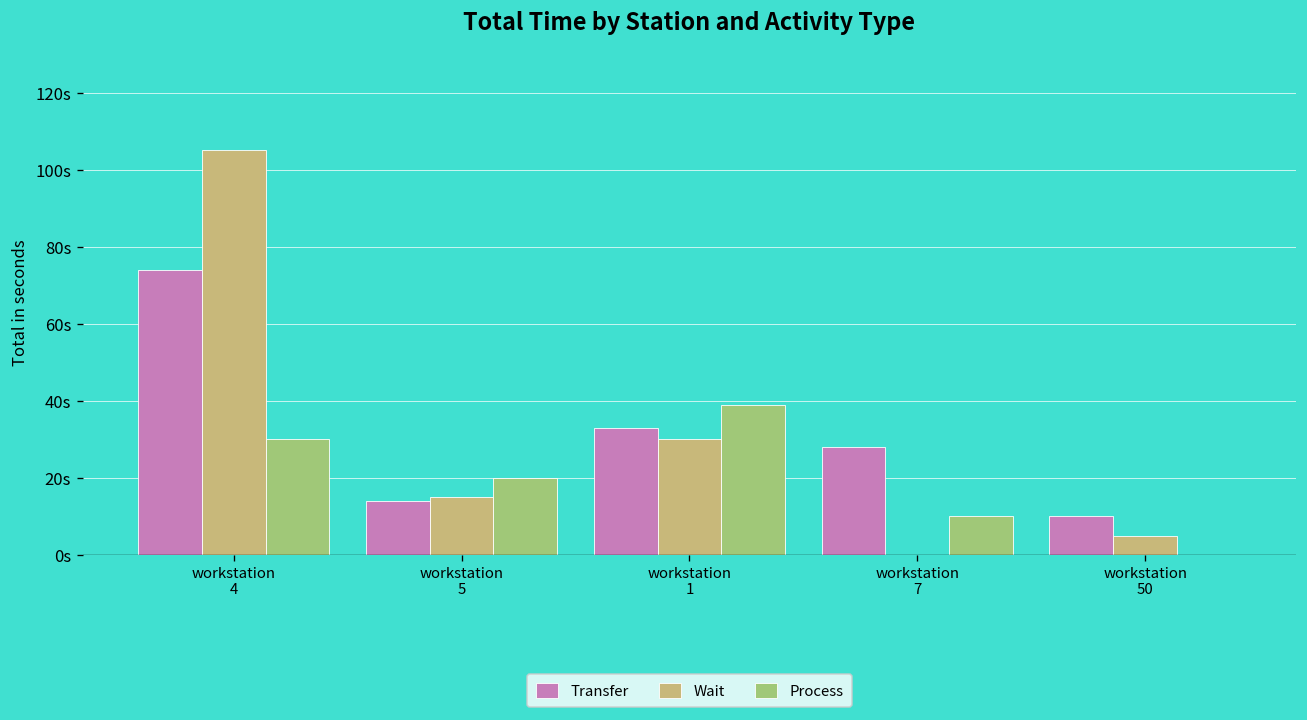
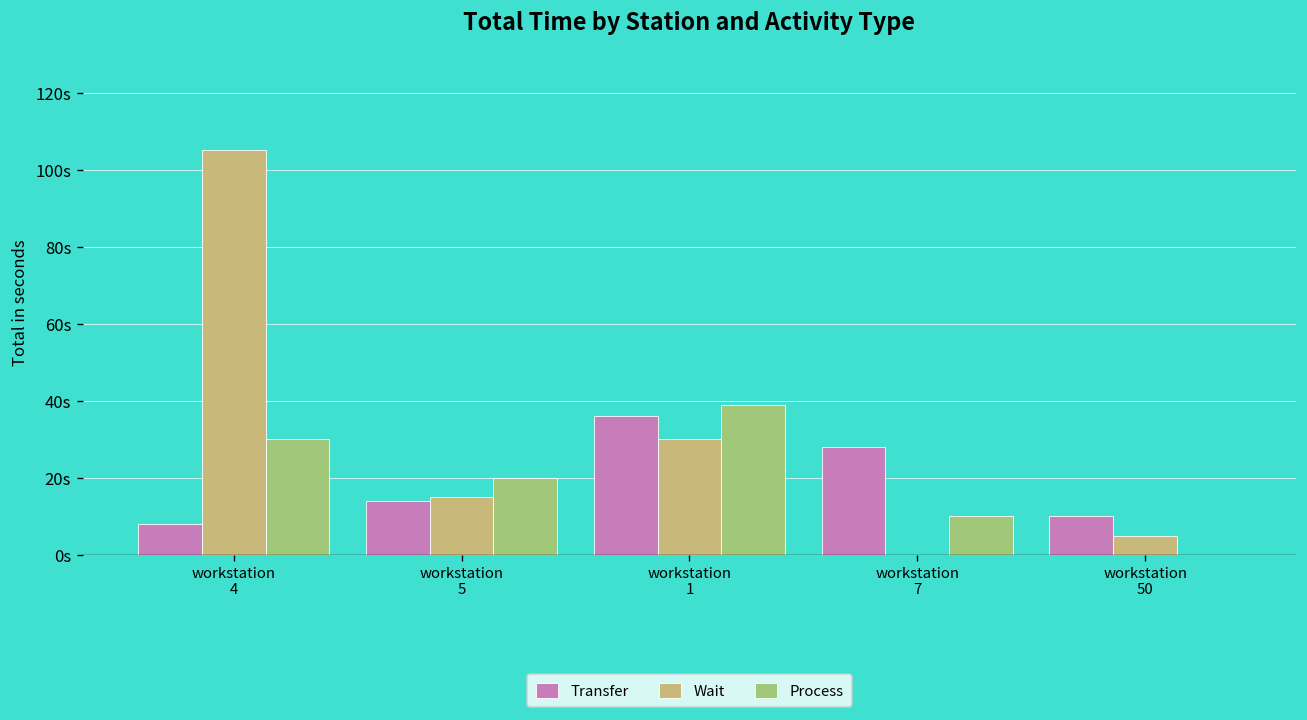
  {
    "Transfer": {
-     "workstation 4": "74s",
+     "workstation 4": "8s",
      "workstation 5": "14s",
-     "workstation 1": "33s",
+     "workstation 1": "36s",
      "workstation 7": "28s",
      "workstation 50": "10s"
    }
  }
